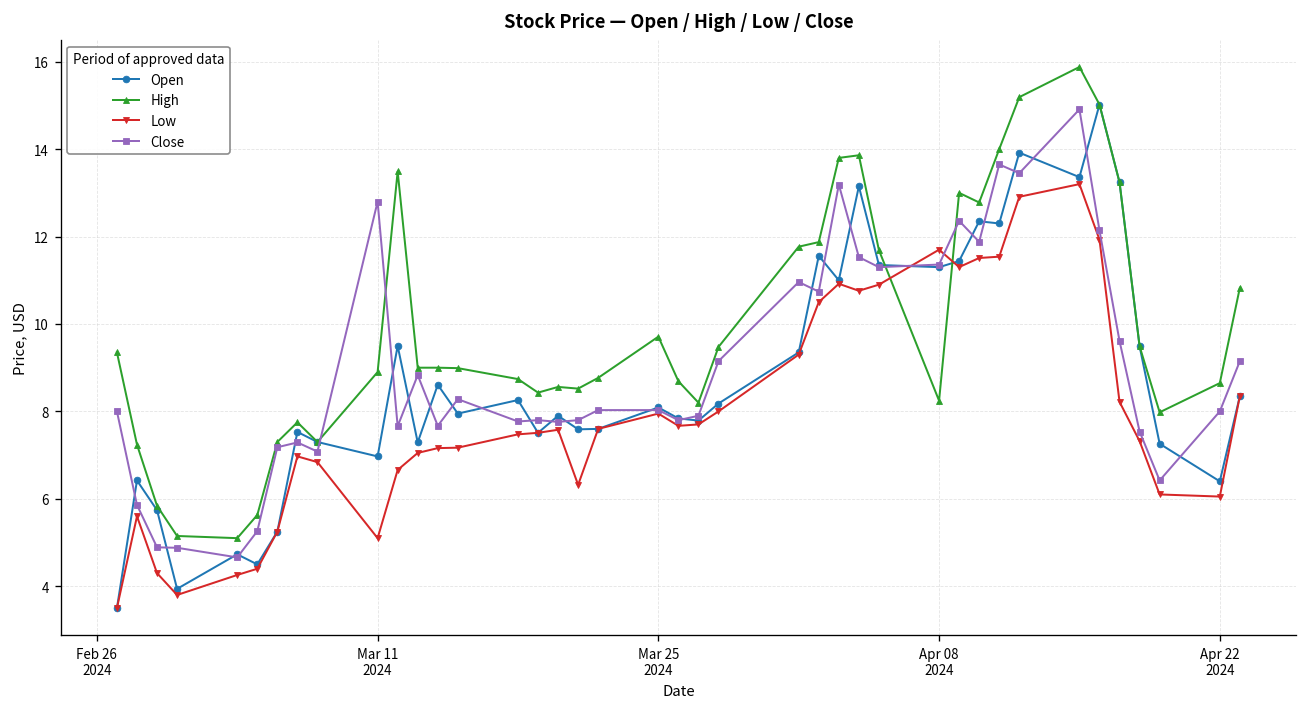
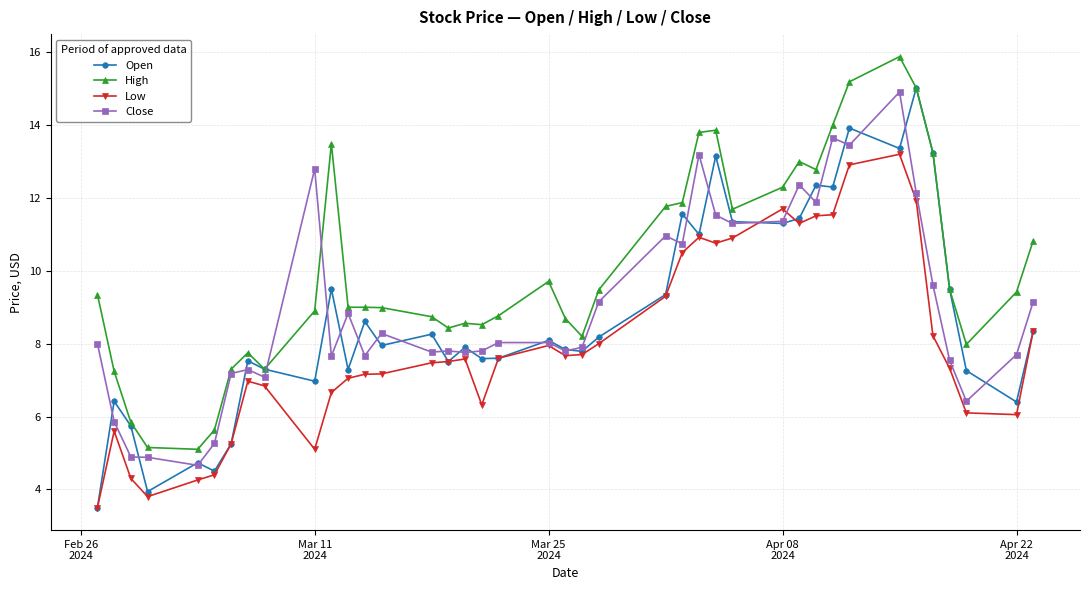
  {
    "Open": {
      "Mar 11 2024": 7.0,
      "Apr 22 2024": 6.4
    },
    "High": {
      "Mar 11 2024": 8.9,
      "Mar 25 2024": 9.7,
-     "Apr 08 2024": 8.2,
-     "Apr 22 2024": 8.6
+     "Apr 08 2024": 12.3,
+     "Apr 22 2024": 9.4
    },
    "Low": {
      "Mar 11 2024": 5.1,
      "Mar 25 2024": 8.0,
      "Apr 08 2024": 11.7,
      "Apr 22 2024": 6.1
    },
    "Close": {
      "Mar 11 2024": 12.8,
-     "Apr 22 2024": 8.0
+     "Apr 22 2024": 7.7
    }
  }
